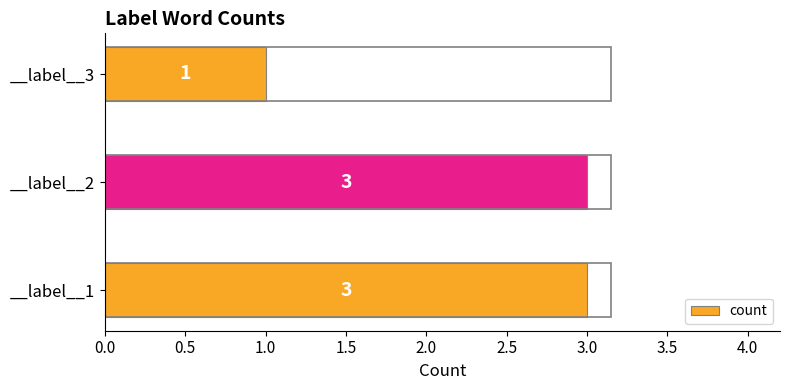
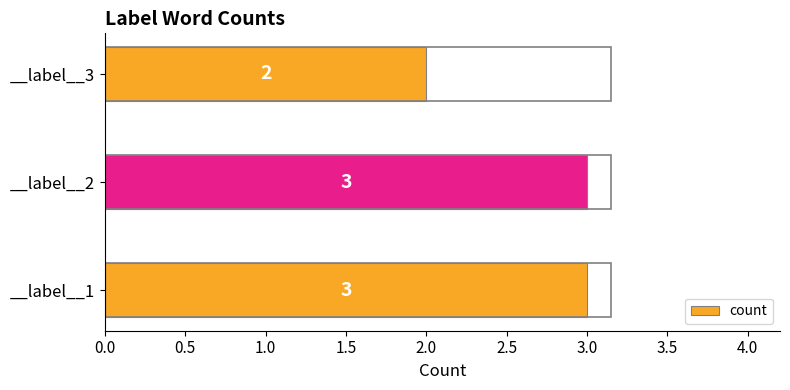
  {
-   "__label__3": 1,
+   "__label__3": 2,
    "__label__2": 3,
    "__label__1": 3
  }
